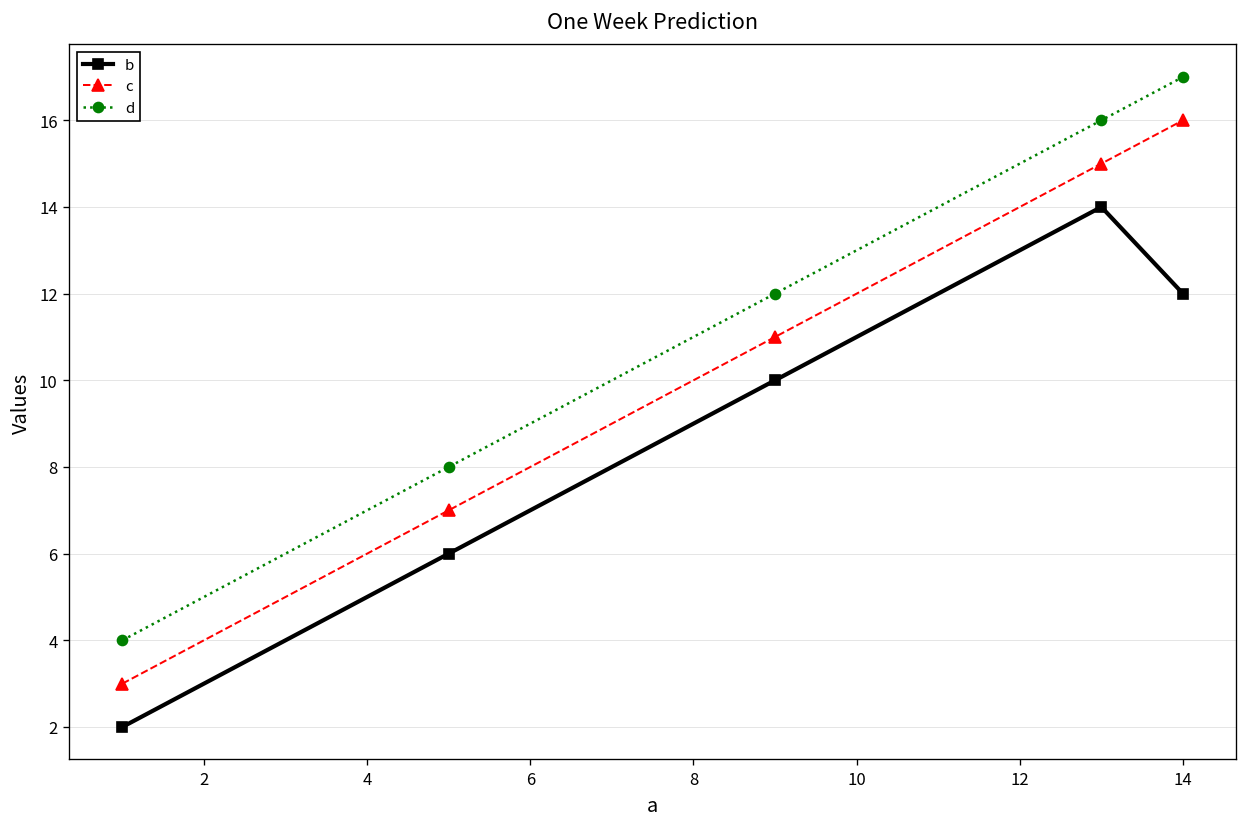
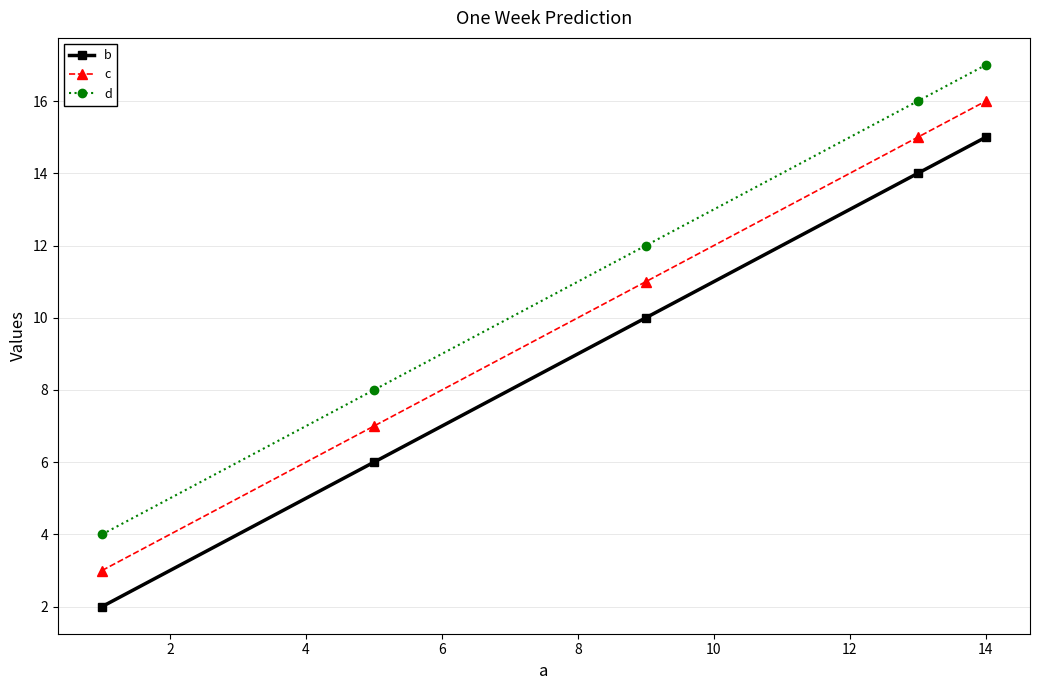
  {
    "b": {
-     "14": 12
+     "14": 15
    },
    "c": {
      "14": 16
    },
    "d": {
      "14": 17
    }
  }
